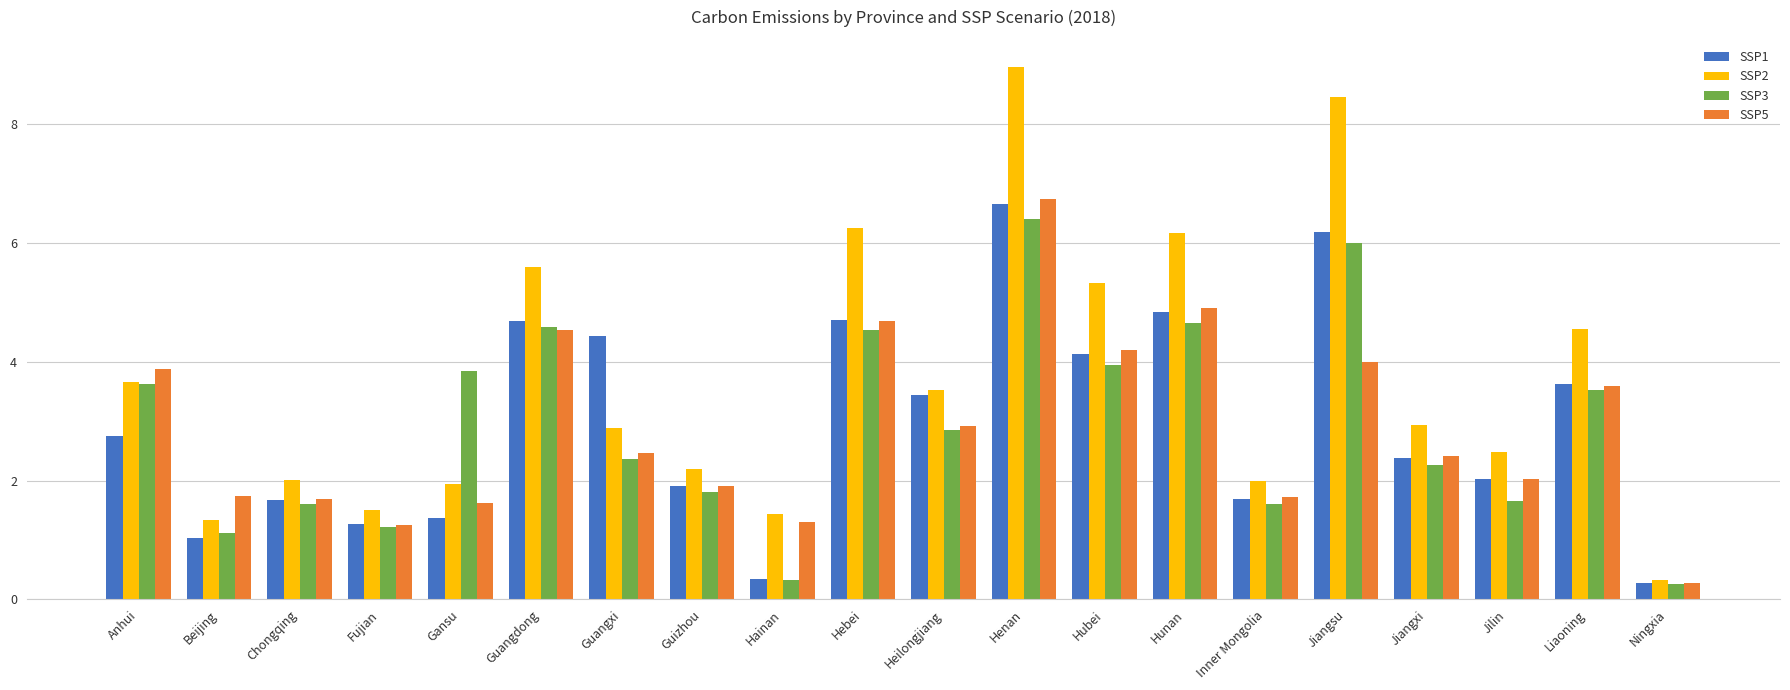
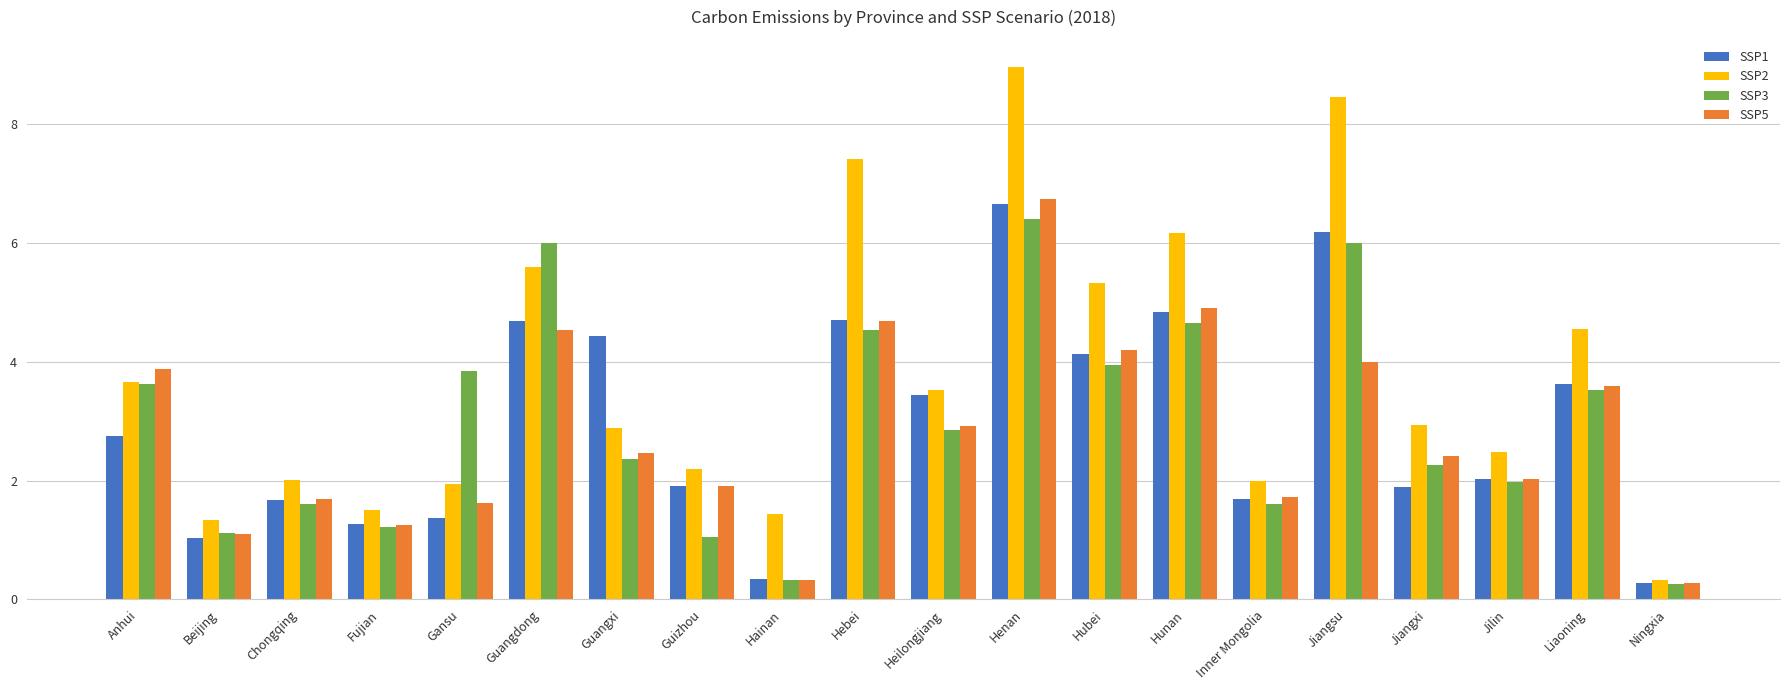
  {
    "SSP1": {
      "Anhui": 2.7,
      "Beijing": 1.0,
      "Chongqing": 1.7,
      "Fujian": 1.3,
      "Gansu": 1.4,
      "Guangdong": 4.7,
      "Guangxi": 4.4,
      "Guizhou": 1.9,
      "Hainan": 0.3,
      "Hebei": 4.7,
      "Heilongjiang": 3.4,
      "Henan": 6.7,
      "Hubei": 4.1,
      "Hunan": 4.8,
      "Inner Mongolia": 1.7,
      "Jiangsu": 6.2,
-     "Jiangxi": 2.4,
+     "Jiangxi": 1.9,
      "Jilin": 2.0,
      "Liaoning": 3.6,
      "Ningxia": 0.3
    },
    "SSP2": {
      "Anhui": 3.7,
      "Beijing": 1.3,
      "Chongqing": 2.0,
      "Fujian": 1.5,
      "Gansu": 1.9,
      "Guangdong": 5.6,
      "Guangxi": 2.9,
      "Guizhou": 2.2,
      "Hainan": 1.4,
-     "Hebei": 6.3,
+     "Hebei": 7.4,
      "Heilongjiang": 3.5,
      "Henan": 9.0,
      "Hubei": 5.3,
      "Hunan": 6.2,
      "Inner Mongolia": 2.0,
      "Jiangsu": 8.5,
      "Jiangxi": 2.9,
      "Jilin": 2.5,
      "Liaoning": 4.6,
      "Ningxia": 0.3
    },
    "SSP3": {
      "Anhui": 3.6,
      "Beijing": 1.1,
      "Chongqing": 1.6,
      "Fujian": 1.2,
      "Gansu": 3.8,
-     "Guangdong": 4.6,
+     "Guangdong": 6.0,
      "Guangxi": 2.4,
-     "Guizhou": 1.8,
+     "Guizhou": 1.0,
      "Hainan": 0.3,
      "Hebei": 4.5,
      "Heilongjiang": 2.9,
      "Henan": 6.4,
      "Hubei": 4.0,
      "Hunan": 4.7,
      "Inner Mongolia": 1.6,
      "Jiangsu": 6.0,
      "Jiangxi": 2.3,
-     "Jilin": 1.7,
+     "Jilin": 2.0,
      "Liaoning": 3.5,
      "Ningxia": 0.3
    },
    "SSP5": {
      "Anhui": 3.9,
-     "Beijing": 1.7,
+     "Beijing": 1.1,
      "Chongqing": 1.7,
      "Fujian": 1.2,
      "Gansu": 1.6,
      "Guangdong": 4.5,
      "Guangxi": 2.5,
      "Guizhou": 1.9,
-     "Hainan": 1.3,
+     "Hainan": 0.3,
      "Hebei": 4.7,
      "Heilongjiang": 2.9,
      "Henan": 6.7,
      "Hubei": 4.2,
      "Hunan": 4.9,
      "Inner Mongolia": 1.7,
      "Jiangsu": 4.0,
      "Jiangxi": 2.4,
      "Jilin": 2.0,
      "Liaoning": 3.6,
      "Ningxia": 0.3
    }
  }
